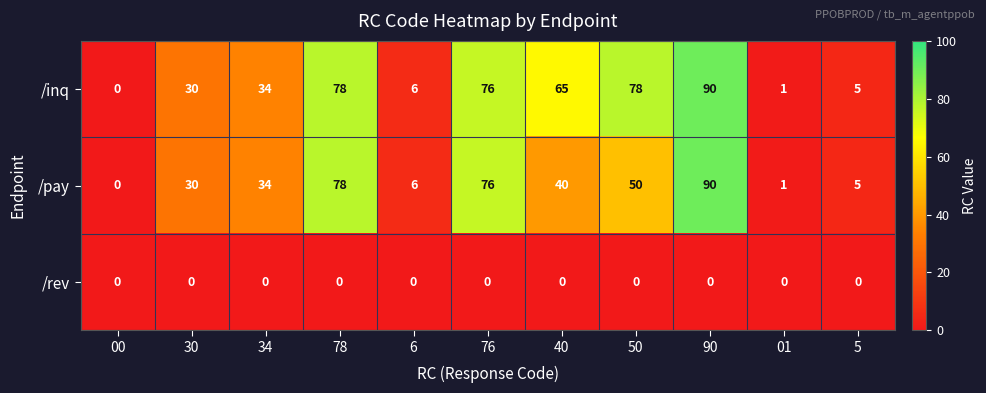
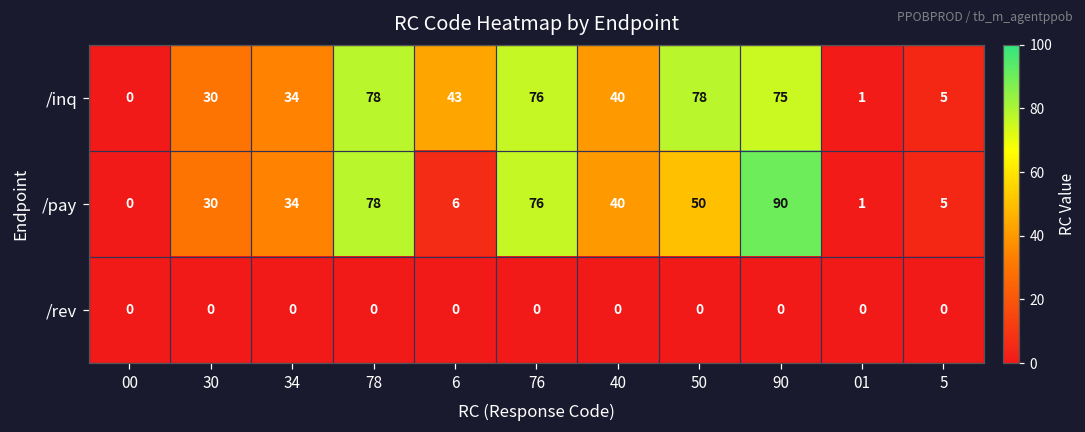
  {
    "/inq": {
      "00": 0,
      "30": 30,
      "34": 34,
      "78": 78,
-     "6": 6,
+     "6": 43,
      "76": 76,
-     "40": 65,
+     "40": 40,
      "50": 78,
-     "90": 90,
+     "90": 75,
      "01": 1,
      "5": 5
    },
    "/pay": {
      "00": 0,
      "30": 30,
      "34": 34,
      "78": 78,
      "6": 6,
      "76": 76,
      "40": 40,
      "50": 50,
      "90": 90,
      "01": 1,
      "5": 5
    },
    "/rev": {
      "00": 0,
      "30": 0,
      "34": 0,
      "78": 0,
      "6": 0,
      "76": 0,
      "40": 0,
      "50": 0,
      "90": 0,
      "01": 0,
      "5": 0
    }
  }
